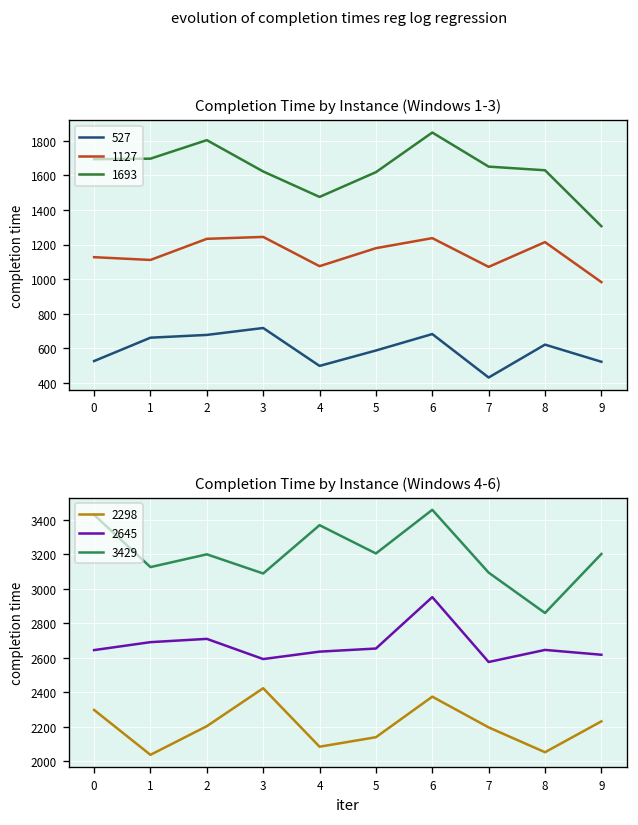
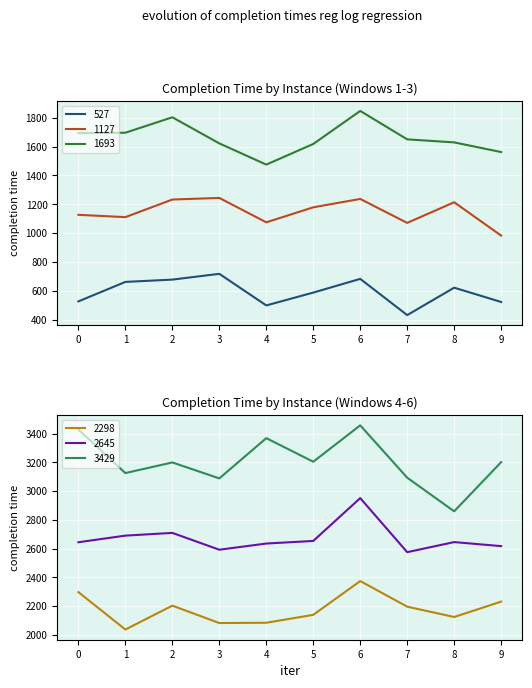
  {
    "Completion Time by Instance (Windows 1-3)": {
      "527": {
        "0": 530,
        "1": 660,
        "2": 680,
        "3": 720,
        "4": 500,
        "5": 590,
        "6": 680,
        "7": 430,
        "8": 620,
        "9": 520
      },
      "1127": {
        "0": 1130,
        "1": 1110,
        "2": 1230,
        "3": 1240,
        "4": 1080,
        "5": 1180,
        "6": 1240,
        "7": 1070,
        "8": 1210,
        "9": 980
      },
      "1693": {
        "1": 1700,
        "2": 1800,
        "3": 1620,
        "4": 1480,
        "5": 1620,
        "6": 1850,
        "7": 1650,
        "8": 1630,
-       "9": 1310
+       "9": 1560
      }
    },
    "Completion Time by Instance (Windows 4-6)": {
      "2298": {
        "0": 2300,
        "1": 2040,
        "2": 2200,
-       "3": 2420,
+       "3": 2080,
        "4": 2090,
        "5": 2140,
        "6": 2380,
        "7": 2200,
-       "8": 2050,
+       "8": 2130,
        "9": 2230
      },
      "2645": {
        "0": 2650,
        "1": 2690,
        "2": 2710,
        "3": 2590,
        "4": 2640,
        "5": 2650,
        "6": 2950,
        "7": 2580,
        "8": 2650,
        "9": 2620
      },
      "3429": {
        "1": 3130,
        "2": 3200,
        "3": 3090,
        "4": 3370,
        "5": 3210,
        "6": 3460,
        "7": 3090,
        "8": 2860,
        "9": 3200
      }
    }
  }
